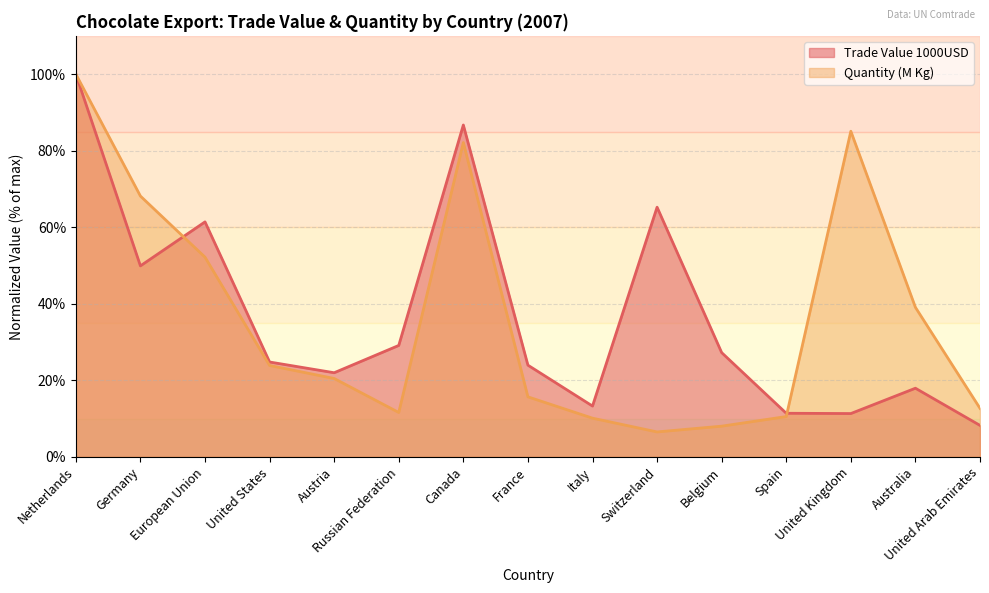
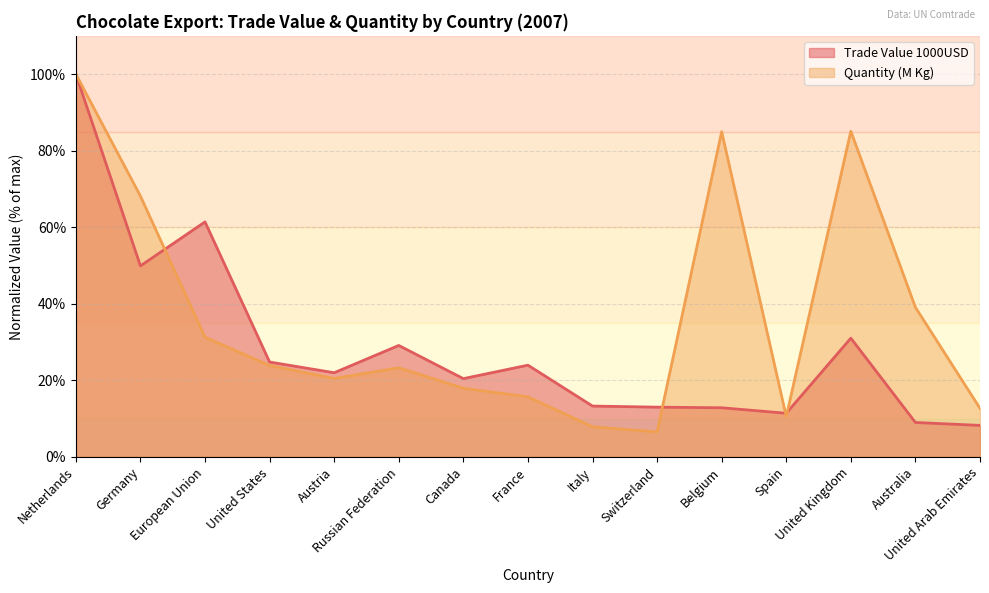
  {
    "Trade Value 1000USD": {
      "Germany": "50%",
      "European Union": "61%",
      "United States": "25%",
      "Austria": "22%",
      "Russian Federation": "29%",
-     "Canada": "87%",
+     "Canada": "20%",
      "France": "24%",
      "Italy": "13%",
-     "Switzerland": "65%",
-     "Belgium": "27%",
+     "Switzerland": "13%",
+     "Belgium": "13%",
      "Spain": "11%",
-     "United Kingdom": "11%",
-     "Australia": "18%",
+     "United Kingdom": "31%",
+     "Australia": "9%",
      "United Arab Emirates": "8%"
    },
    "Quantity (M Kg)": {
      "Germany": "68%",
-     "European Union": "52%",
+     "European Union": "31%",
      "United States": "24%",
      "Austria": "20%",
-     "Russian Federation": "12%",
-     "Canada": "82%",
+     "Russian Federation": "23%",
+     "Canada": "18%",
      "France": "16%",
-     "Italy": "10%",
+     "Italy": "8%",
      "Switzerland": "7%",
-     "Belgium": "8%",
+     "Belgium": "85%",
      "Spain": "11%",
      "United Kingdom": "85%",
      "Australia": "39%",
      "United Arab Emirates": "13%"
    }
  }
